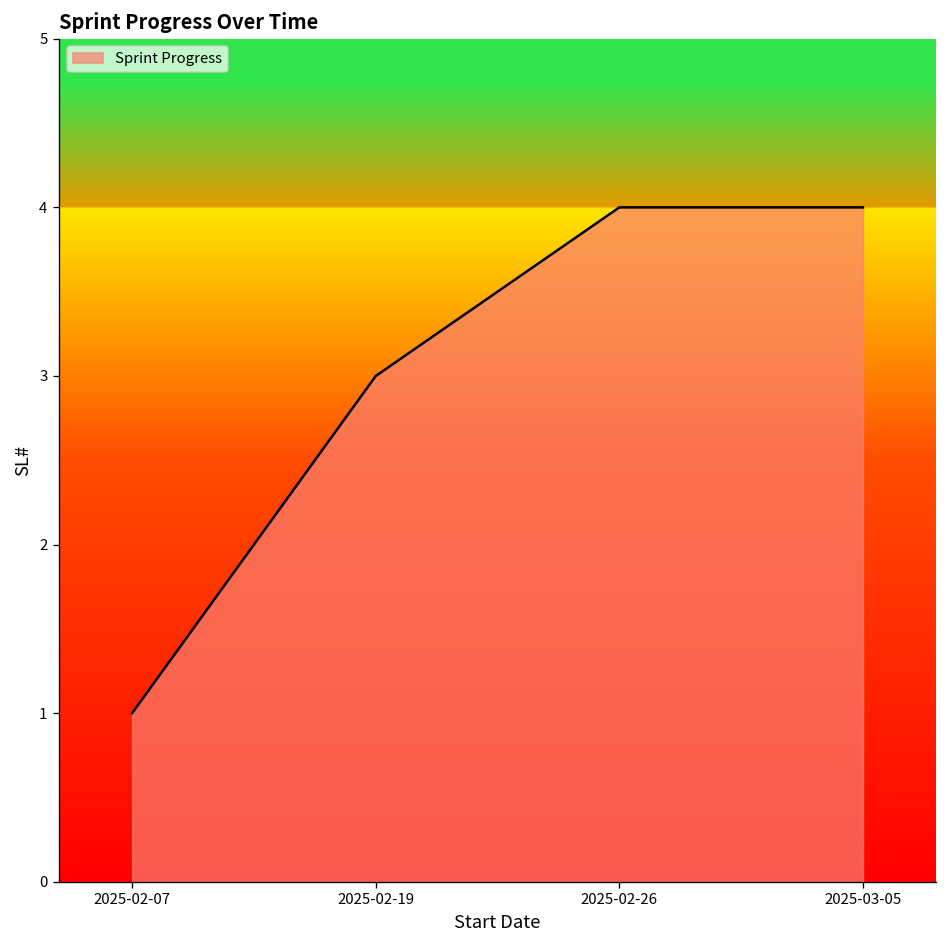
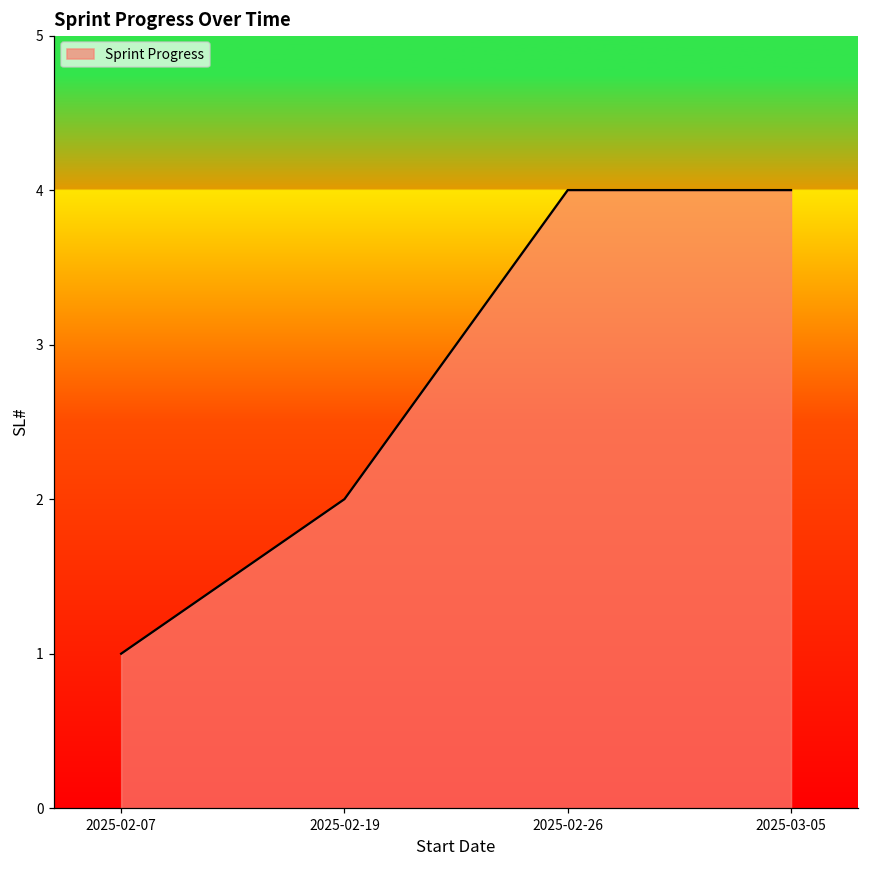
  {
    "2025-02-07": 1,
-   "2025-02-19": 3,
+   "2025-02-19": 2,
    "2025-02-26": 4,
    "2025-03-05": 4
  }
